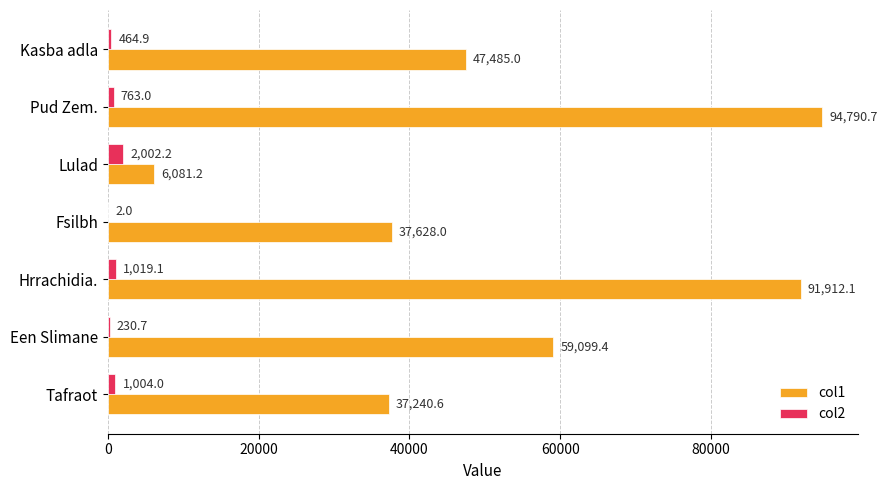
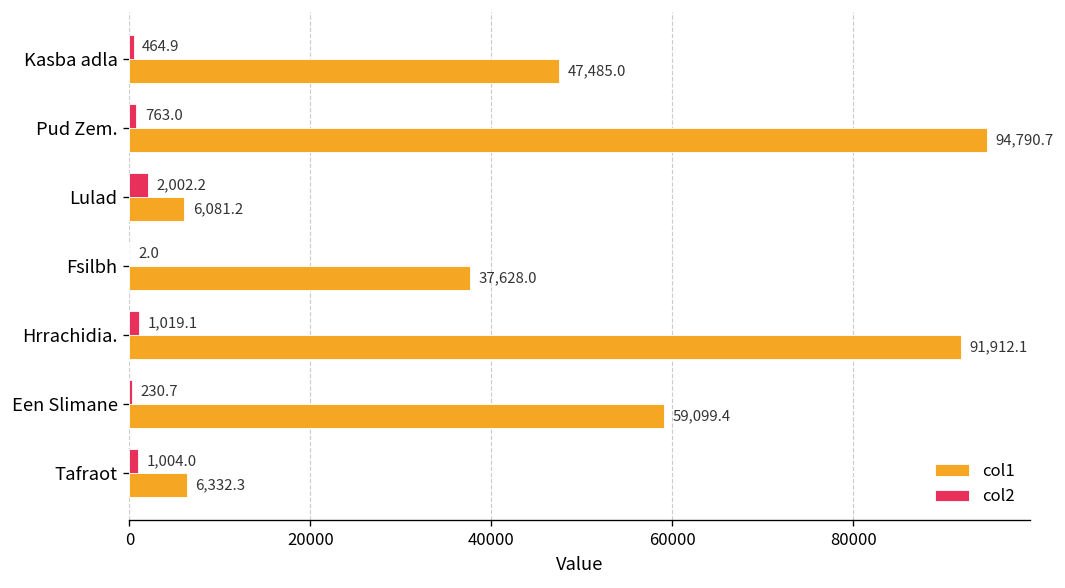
  {
    "col1": {
      "Kasba adla": "47,485.0",
      "Pud Zem.": "94,790.7",
      "Lulad": "6,081.2",
      "Fsilbh": "37,628.0",
      "Hrrachidia.": "91,912.1",
      "Een Slimane": "59,099.4",
-     "Tafraot": "37,240.6"
+     "Tafraot": "6,332.3"
    },
    "col2": {
      "Kasba adla": "464.9",
      "Pud Zem.": "763.0",
      "Lulad": "2,002.2",
      "Fsilbh": "2.0",
      "Hrrachidia.": "1,019.1",
      "Een Slimane": "230.7",
      "Tafraot": "1,004.0"
    }
  }
